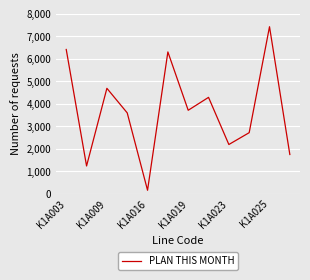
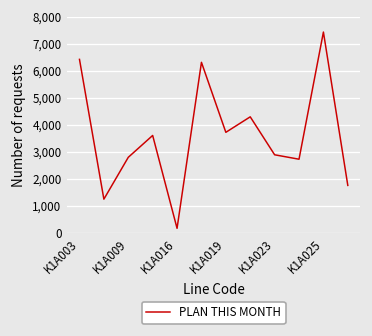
  {
    "K1A003": "6,400",
-   "K1A009": "4,700",
+   "K1A009": "2,800",
    "K1A016": "200",
    "K1A019": "3,700",
-   "K1A023": "2,200",
+   "K1A023": "2,900",
    "K1A025": "7,400"
  }
